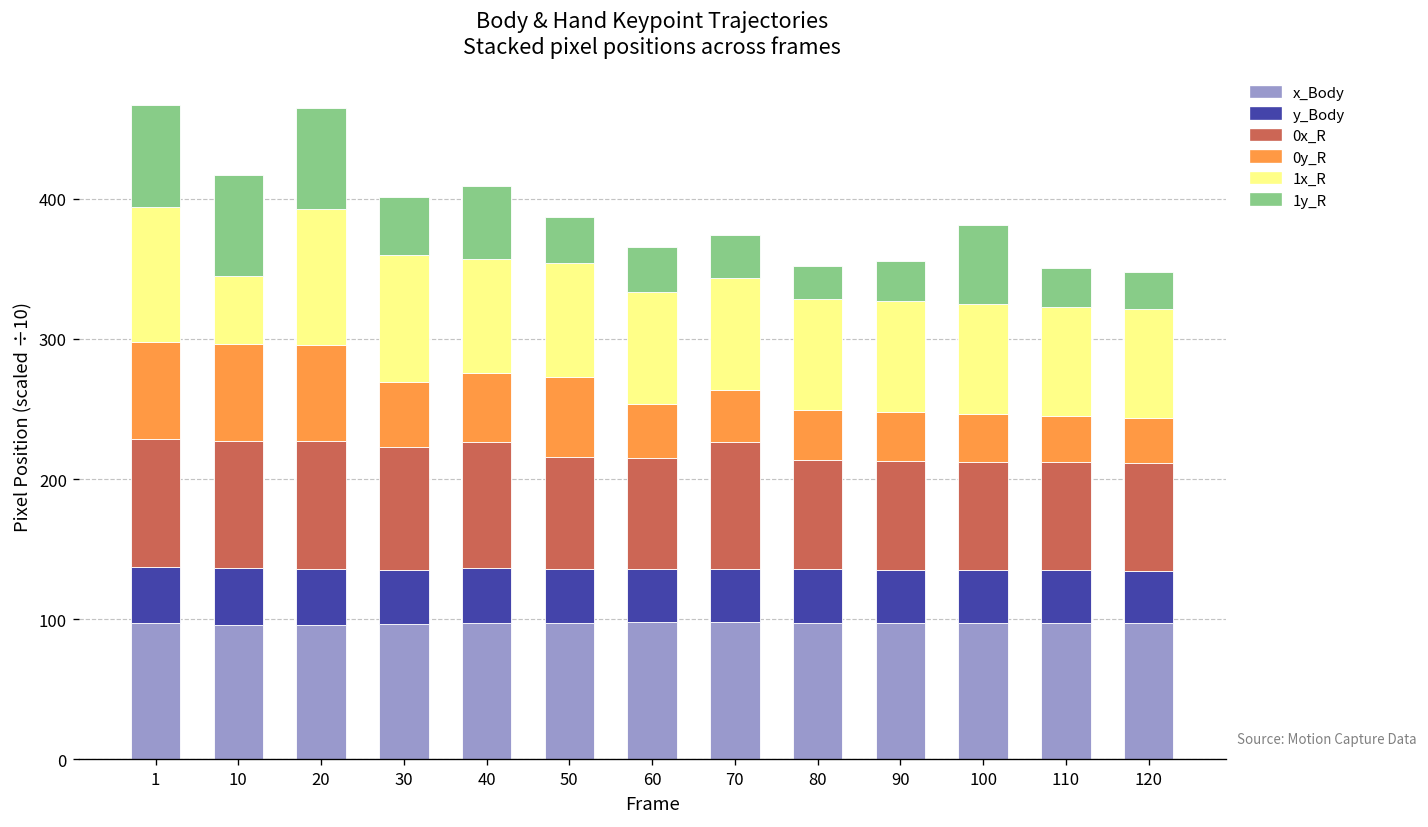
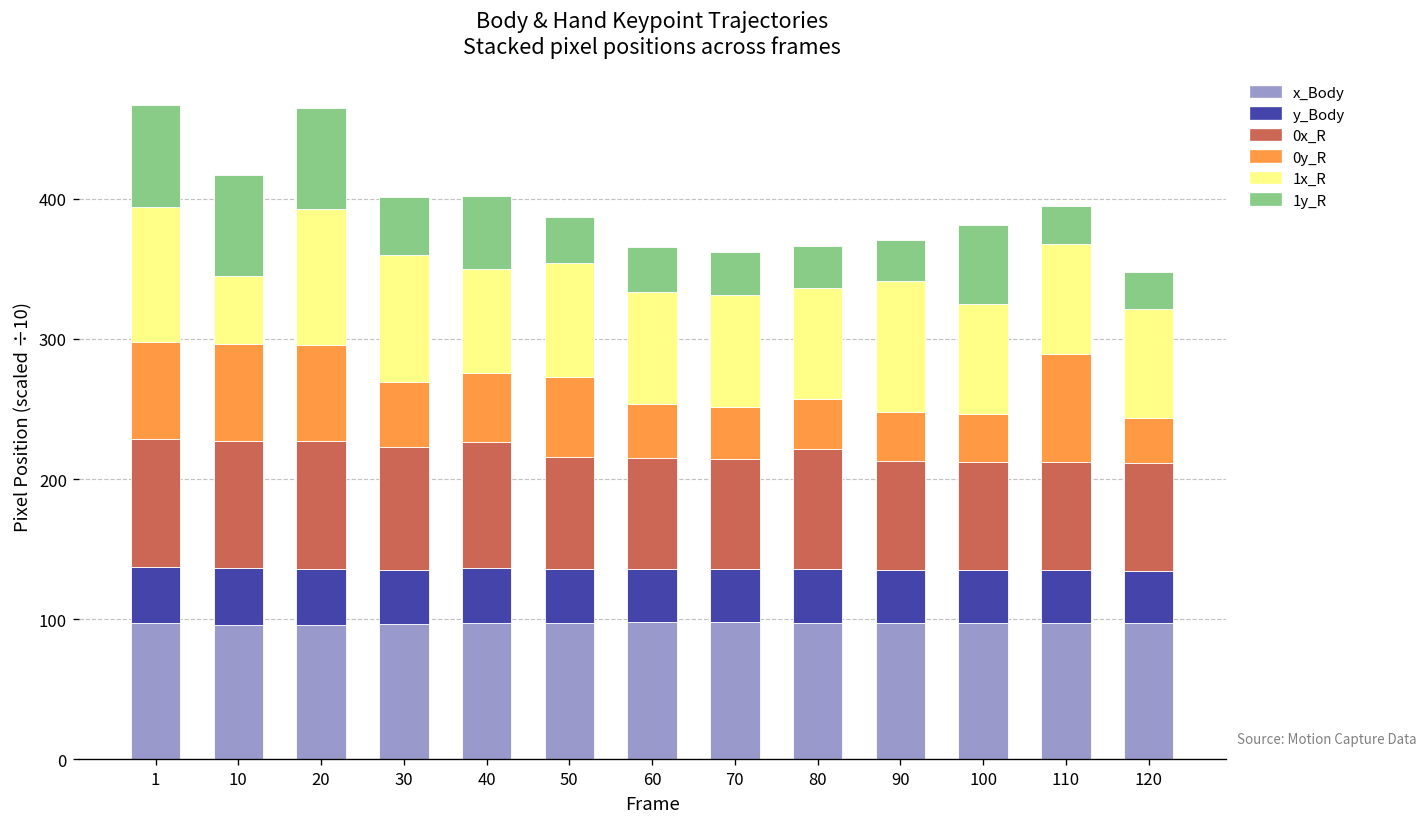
  {
    "x_Body": {
      "1": 97,
      "10": 96,
      "20": 96,
      "30": 96,
      "40": 97,
      "50": 97,
      "60": 98,
      "70": 98,
      "80": 98,
      "90": 97,
      "100": 97,
      "110": 97,
      "120": 97
    },
    "y_Body": {
      "1": 40,
      "10": 40,
      "20": 40,
      "30": 39,
      "40": 39,
      "50": 39,
      "60": 38,
      "70": 38,
      "80": 38,
      "90": 38,
      "100": 38,
      "110": 38,
      "120": 38
    },
    "0x_R": {
      "1": 91,
      "10": 91,
      "20": 91,
      "30": 87,
      "40": 90,
      "50": 80,
      "60": 79,
-     "70": 90,
-     "80": 78,
+     "70": 79,
+     "80": 86,
      "90": 78,
      "100": 77,
      "110": 77,
      "120": 77
    },
    "0y_R": {
      "1": 69,
      "10": 69,
      "20": 69,
      "30": 47,
      "40": 49,
      "50": 58,
      "60": 38,
      "70": 37,
      "80": 36,
      "90": 35,
      "100": 34,
-     "110": 33,
+     "110": 77,
      "120": 32
    },
    "1x_R": {
      "1": 97,
      "10": 49,
      "20": 97,
      "30": 91,
-     "40": 81,
+     "40": 74,
      "50": 81,
      "60": 80,
      "70": 80,
      "80": 79,
-     "90": 79,
+     "90": 93,
      "100": 78,
      "110": 78,
      "120": 78
    },
    "1y_R": {
      "1": 72,
      "10": 72,
      "20": 72,
      "30": 41,
      "40": 52,
      "50": 33,
      "60": 32,
      "70": 31,
-     "80": 23,
+     "80": 30,
      "90": 29,
      "100": 56,
      "110": 27,
      "120": 27
    }
  }
